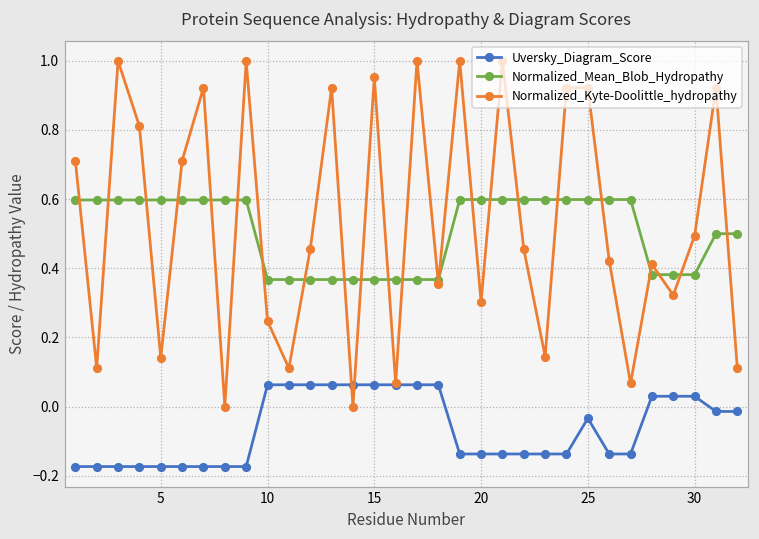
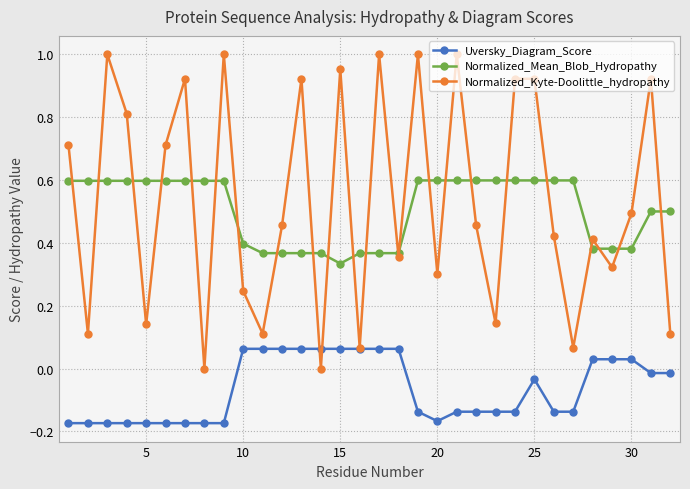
  {
    "Uversky_Diagram_Score": {
      "5": -0.17,
      "10": 0.06,
      "15": 0.06,
-     "20": -0.14,
+     "20": -0.17,
      "25": -0.03,
      "30": 0.03
    },
    "Normalized_Mean_Blob_Hydropathy": {
      "5": 0.60,
-     "10": 0.37,
-     "15": 0.37,
+     "10": 0.40,
+     "15": 0.33,
      "20": 0.60,
      "25": 0.60,
      "30": 0.38
    },
    "Normalized_Kyte-Doolittle_hydropathy": {
      "5": 0.14,
      "10": 0.25,
      "15": 0.95,
      "20": 0.30,
      "30": 0.49
    }
  }
